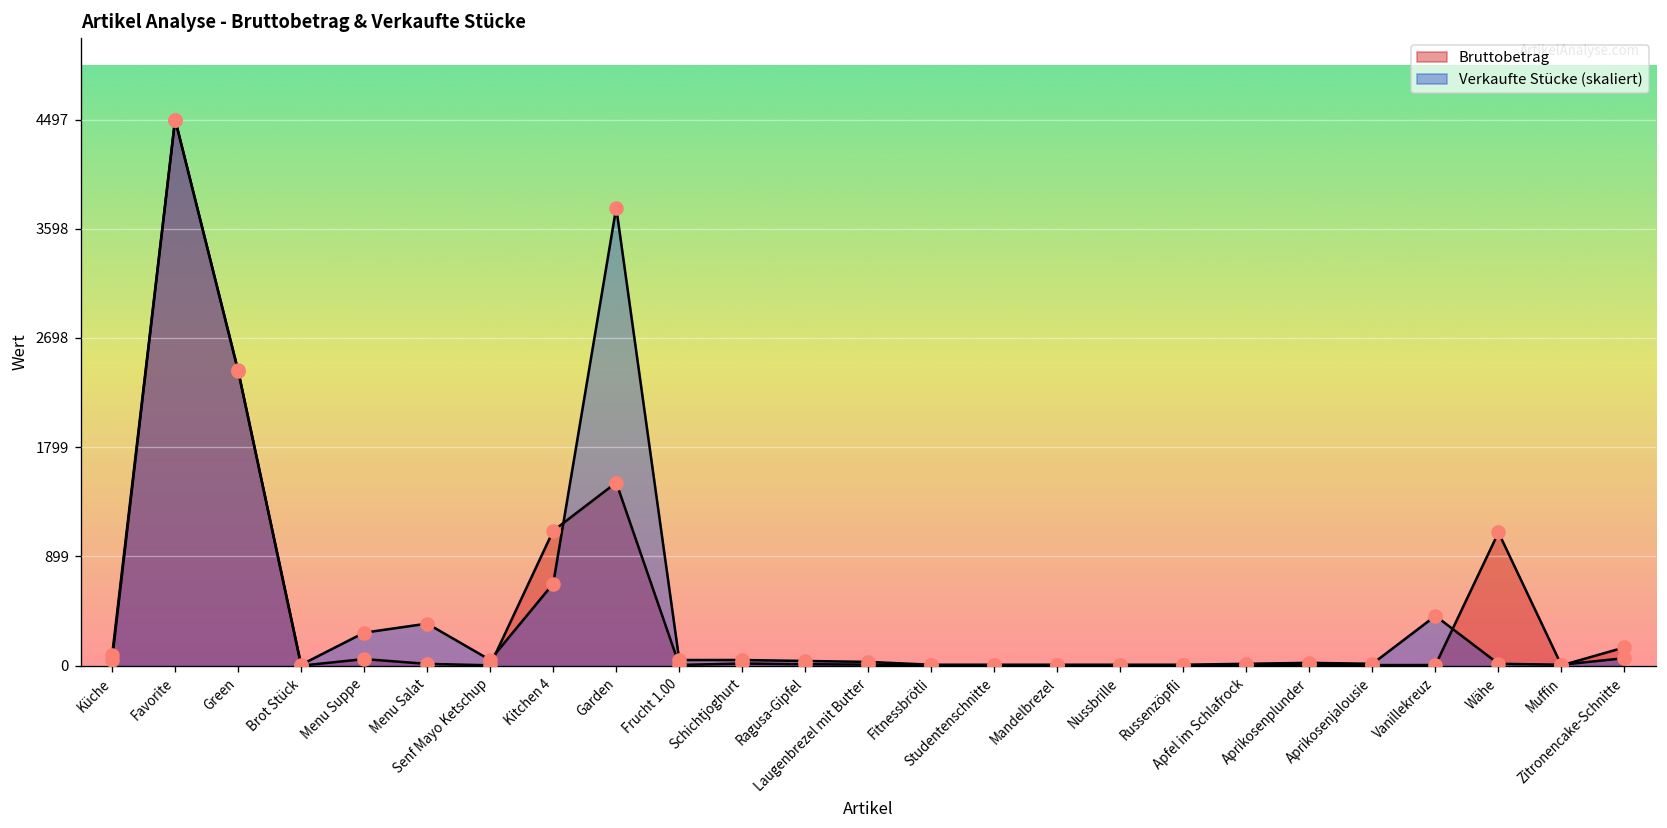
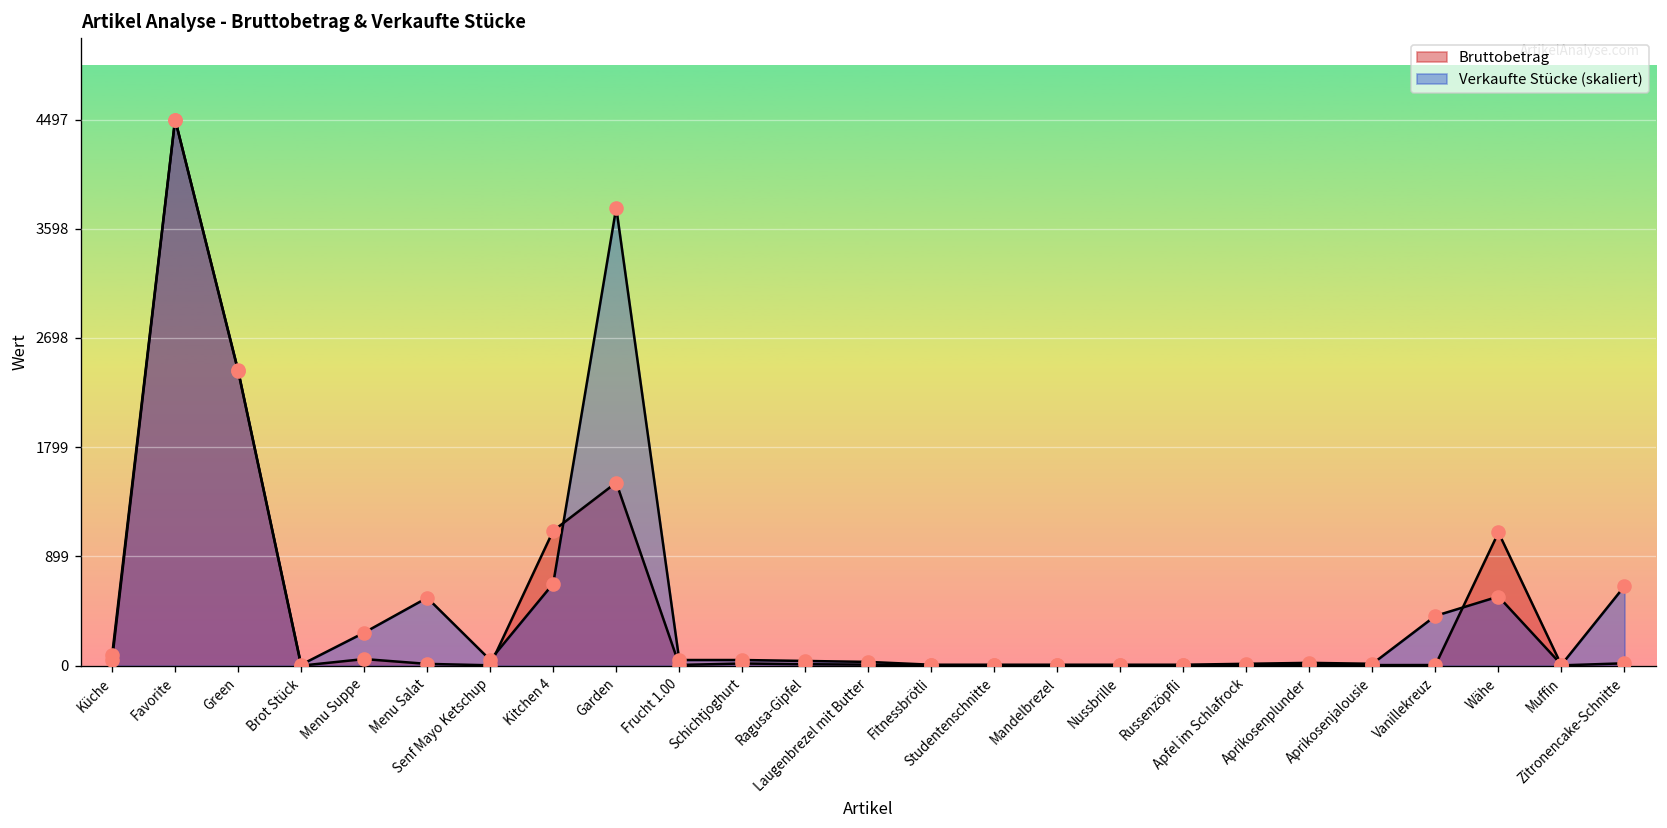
  {
    "Bruttobetrag": {
      "Küche": 50,
      "Menu Suppe": 50,
      "Menu Salat": 10,
      "Senf Mayo Ketschup": 0,
      "Kitchen 4": 1110,
      "Garden": 1510,
      "Frucht 1.00": 10,
      "Schichtjoghurt": 20,
      "Ragusa-Gipfel": 10,
      "Vanillekreuz": 10,
      "Wähe": 1100,
-     "Zitronencake-Schnitte": 150
+     "Zitronencake-Schnitte": 20
    },
    "Verkaufte Stücke (skaliert)": {
      "Küche": 90,
      "Menu Suppe": 270,
-     "Menu Salat": 350,
+     "Menu Salat": 560,
      "Senf Mayo Ketschup": 50,
      "Kitchen 4": 680,
      "Garden": 3770,
      "Frucht 1.00": 50,
      "Schichtjoghurt": 50,
      "Ragusa-Gipfel": 40,
      "Vanillekreuz": 410,
-     "Wähe": 20,
-     "Zitronencake-Schnitte": 60
+     "Wähe": 570,
+     "Zitronencake-Schnitte": 650
    }
  }
